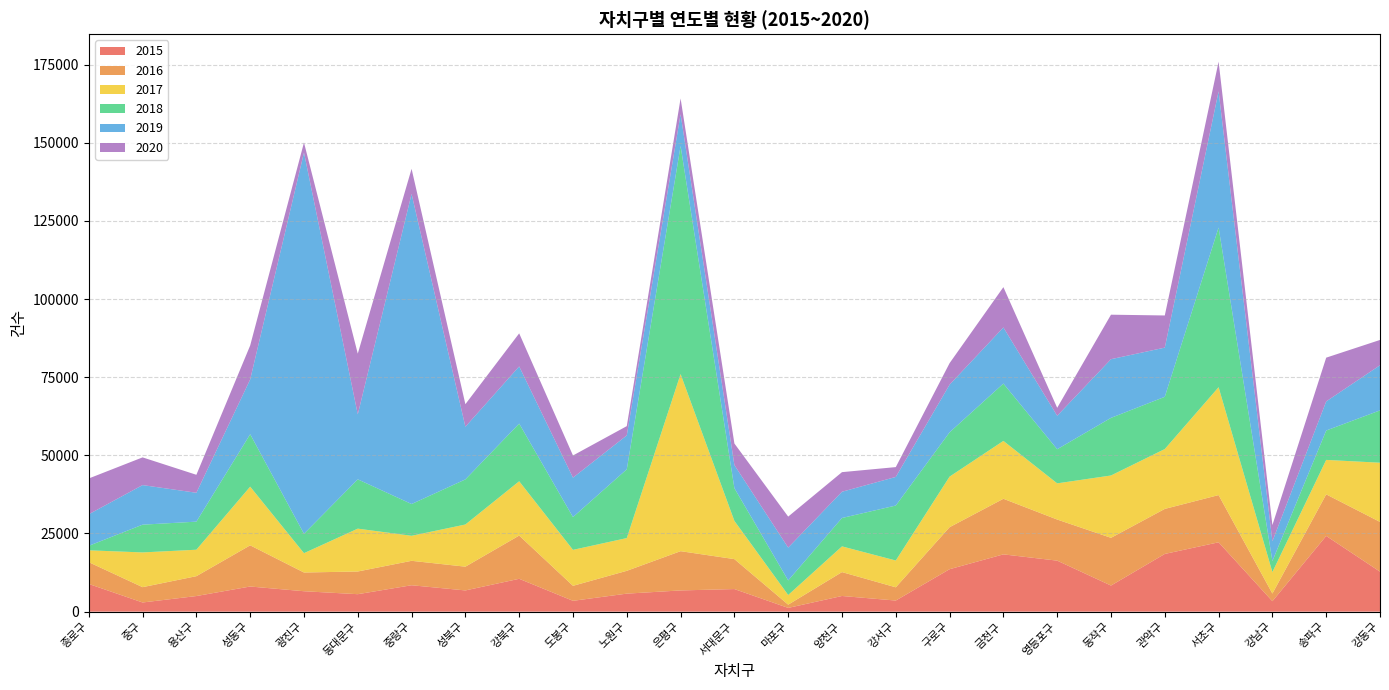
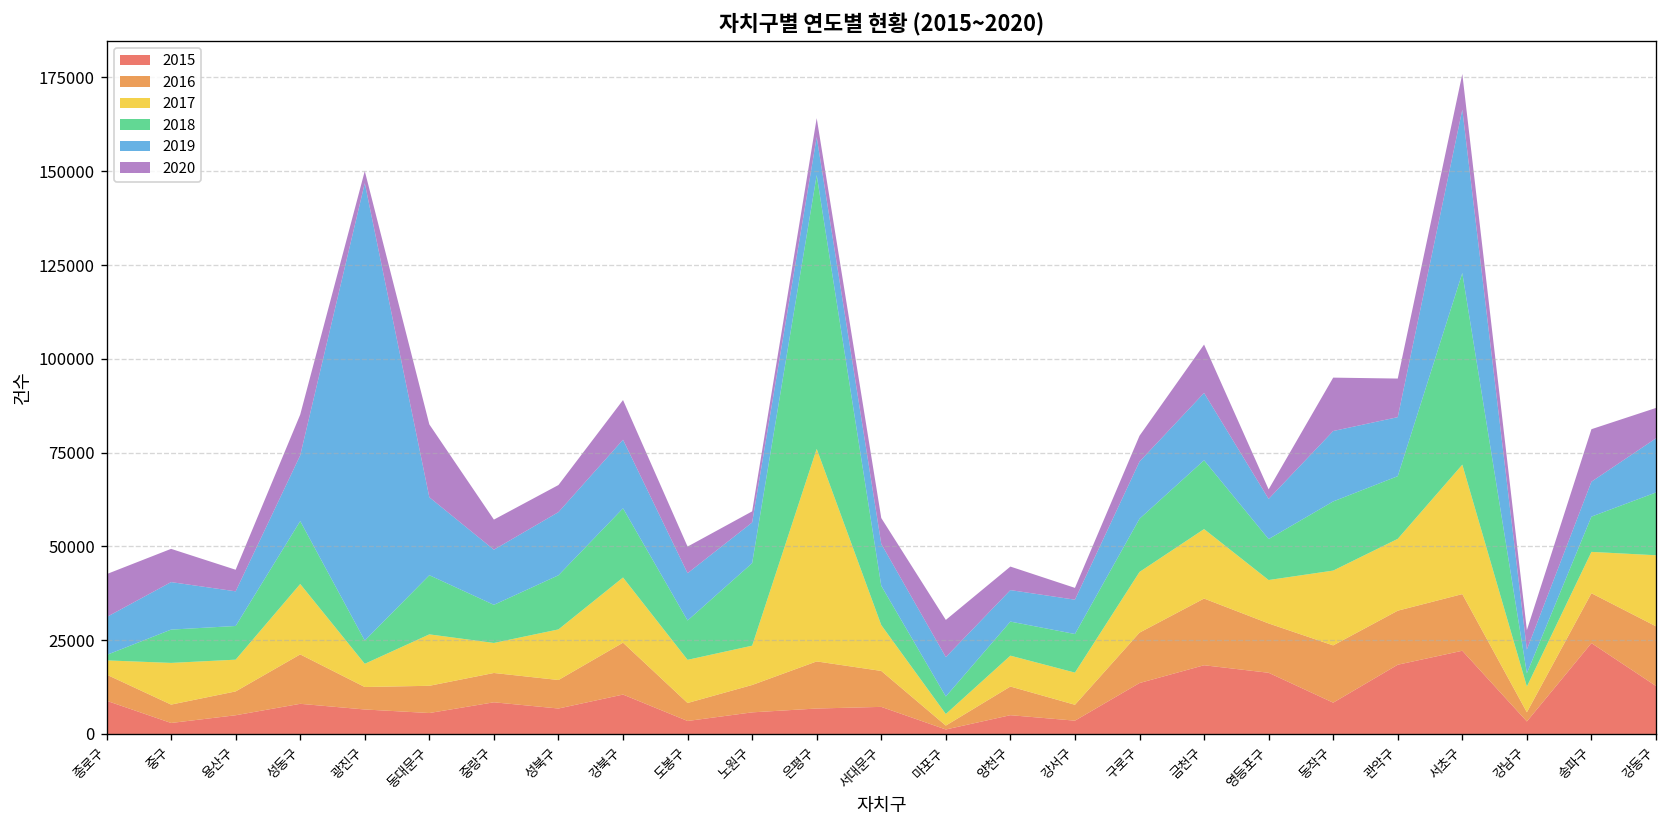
  {
    "2017": {
      "종로구": 4000,
      "중구": 11000,
      "용산구": 8000,
      "성동구": 19000,
      "광진구": 6000,
      "동대문구": 14000,
      "중랑구": 8000,
      "성북구": 13000,
      "강북구": 17000,
      "도봉구": 11000,
      "노원구": 10000,
      "은평구": 57000,
      "서대문구": 12000,
      "마포구": 3000,
      "양천구": 8000,
      "강서구": 9000,
      "구로구": 16000,
      "금천구": 19000,
      "영등포구": 12000,
      "동작구": 20000,
      "관악구": 19000,
      "서초구": 34000,
      "강남구": 7000,
      "송파구": 11000,
      "강동구": 19000
    },
    "2018": {
      "종로구": 1000,
      "중구": 9000,
      "용산구": 9000,
      "성동구": 17000,
      "광진구": 6000,
      "동대문구": 16000,
      "중랑구": 10000,
      "성북구": 14000,
      "강북구": 18000,
      "도봉구": 10000,
      "노원구": 22000,
      "은평구": 73000,
      "서대문구": 10000,
      "마포구": 5000,
      "양천구": 9000,
-     "강서구": 18000,
+     "강서구": 10000,
      "구로구": 14000,
      "금천구": 18000,
      "영등포구": 11000,
      "동작구": 18000,
      "관악구": 17000,
      "서초구": 51000,
      "강남구": 4000,
      "송파구": 9000,
      "강동구": 17000
    },
    "2019": {
      "종로구": 10000,
      "중구": 13000,
      "용산구": 9000,
      "성동구": 18000,
      "광진구": 122000,
      "동대문구": 21000,
-     "중랑구": 99000,
+     "중랑구": 15000,
      "성북구": 17000,
      "강북구": 18000,
      "도봉구": 13000,
      "노원구": 11000,
      "은평구": 10000,
-     "서대문구": 7000,
+     "서대문구": 11000,
      "마포구": 10000,
      "양천구": 8000,
      "강서구": 9000,
      "구로구": 15000,
      "금천구": 18000,
      "영등포구": 11000,
      "동작구": 19000,
      "관악구": 16000,
      "서초구": 44000,
      "강남구": 6000,
      "송파구": 9000,
      "강동구": 14000
    },
    "2020": {
      "종로구": 11000,
      "중구": 9000,
      "용산구": 6000,
      "성동구": 11000,
      "광진구": 3000,
      "동대문구": 19000,
      "중랑구": 8000,
      "성북구": 7000,
      "강북구": 11000,
      "도봉구": 7000,
      "노원구": 3000,
      "은평구": 5000,
      "서대문구": 7000,
      "마포구": 10000,
      "양천구": 6000,
      "강서구": 3000,
      "구로구": 7000,
      "금천구": 13000,
      "영등포구": 3000,
      "동작구": 14000,
      "관악구": 10000,
      "서초구": 9000,
      "강남구": 5000,
      "송파구": 14000,
      "강동구": 8000
    }
  }
